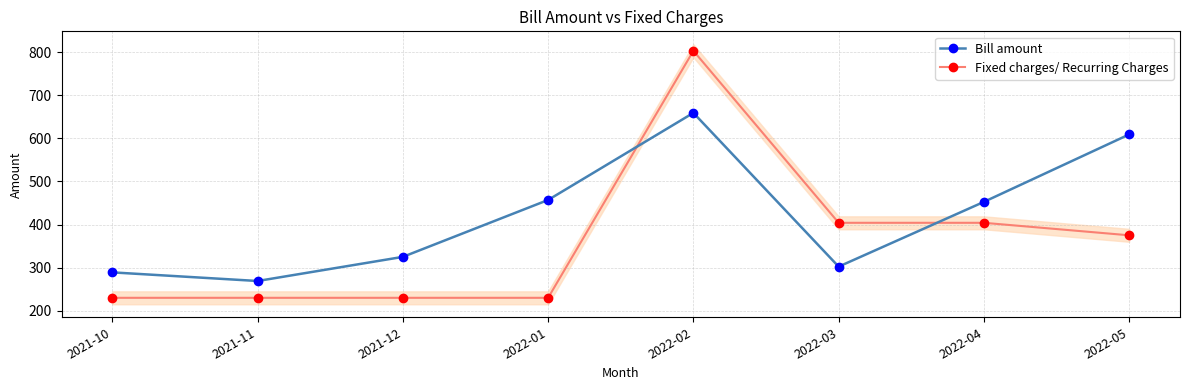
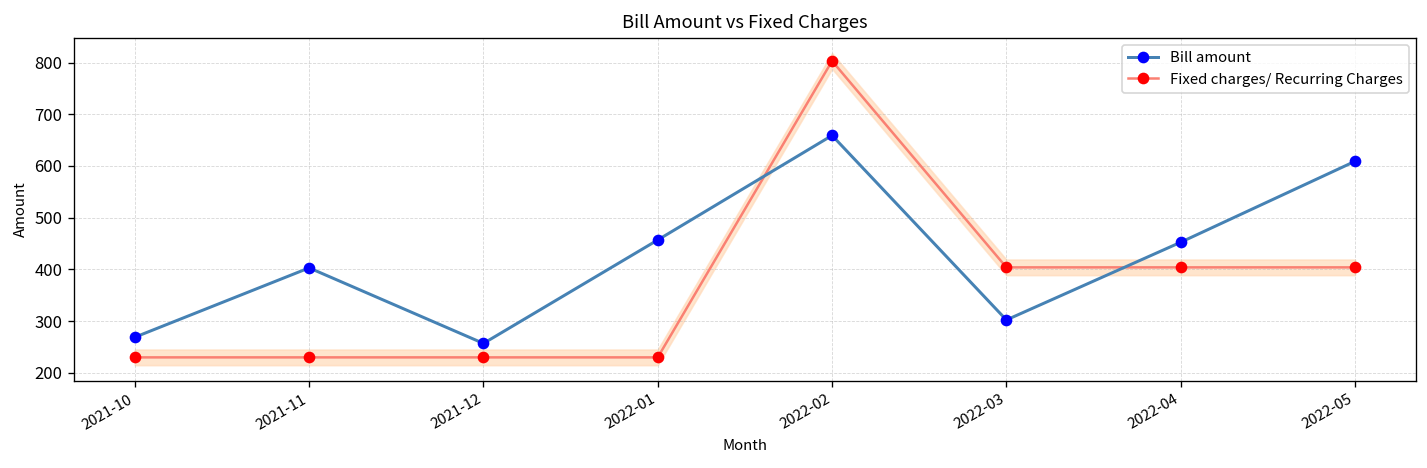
  {
    "Bill amount": {
-     "2021-10": 290,
-     "2021-11": 270,
-     "2021-12": 330,
+     "2021-10": 270,
+     "2021-11": 400,
+     "2021-12": 260,
      "2022-01": 460,
      "2022-02": 660,
      "2022-03": 300,
      "2022-04": 450,
      "2022-05": 610
    },
    "Fixed charges/ Recurring Charges": {
      "2021-10": 230,
      "2021-11": 230,
      "2021-12": 230,
      "2022-01": 230,
      "2022-02": 800,
      "2022-03": 400,
      "2022-04": 400,
-     "2022-05": 380
+     "2022-05": 400
    }
  }
